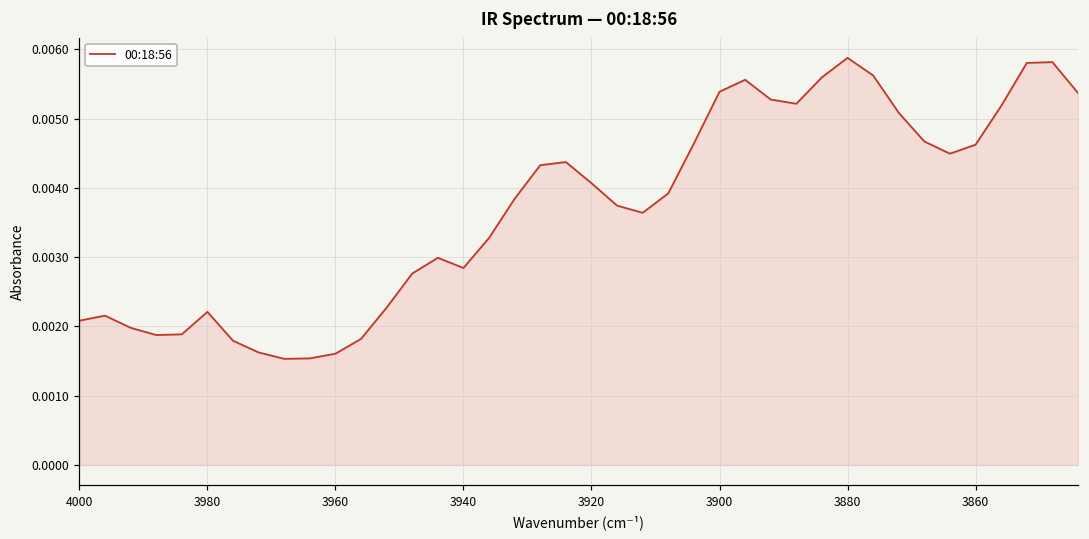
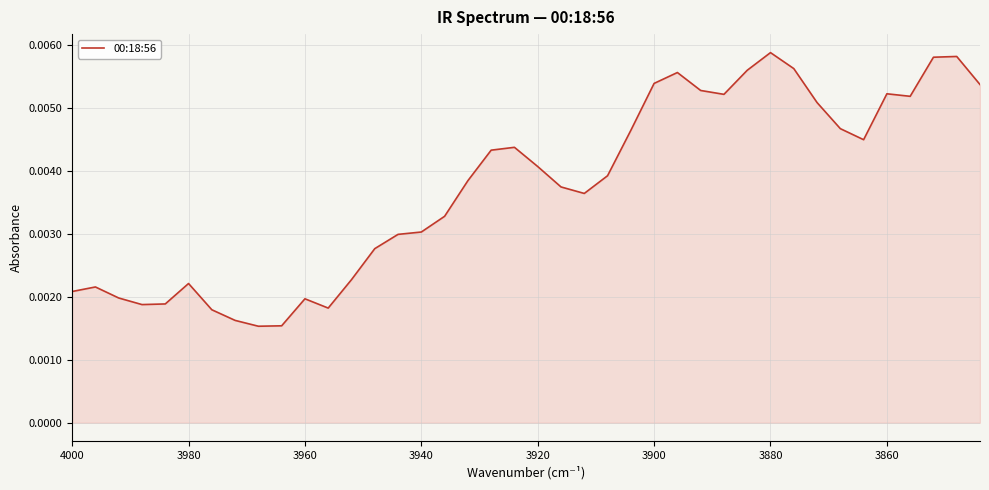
  {
    "4000": 0.0021,
    "3980": 0.0022,
-   "3960": 0.0016,
-   "3940": 0.0028,
+   "3960": 0.0020,
+   "3940": 0.0030,
    "3920": 0.0041,
    "3900": 0.0054,
    "3880": 0.0059,
-   "3860": 0.0046
+   "3860": 0.0052
  }
